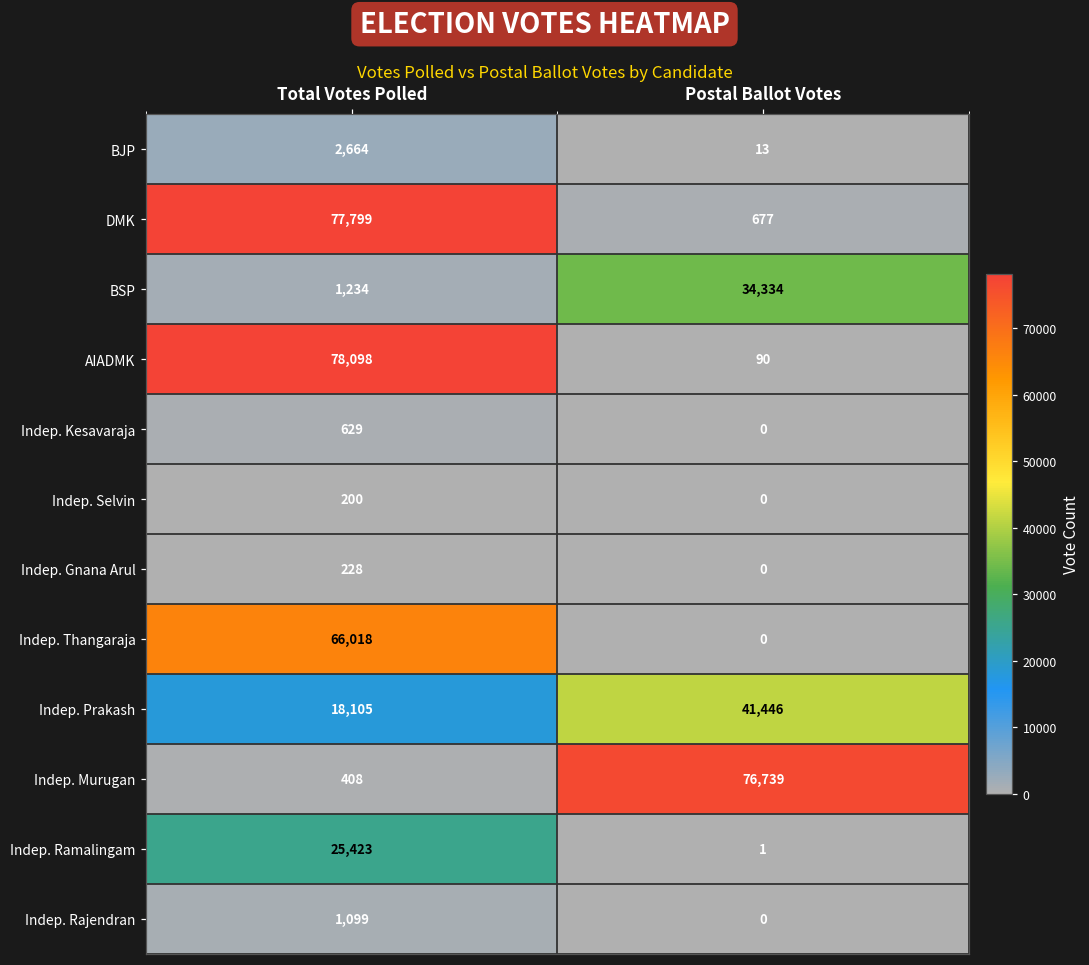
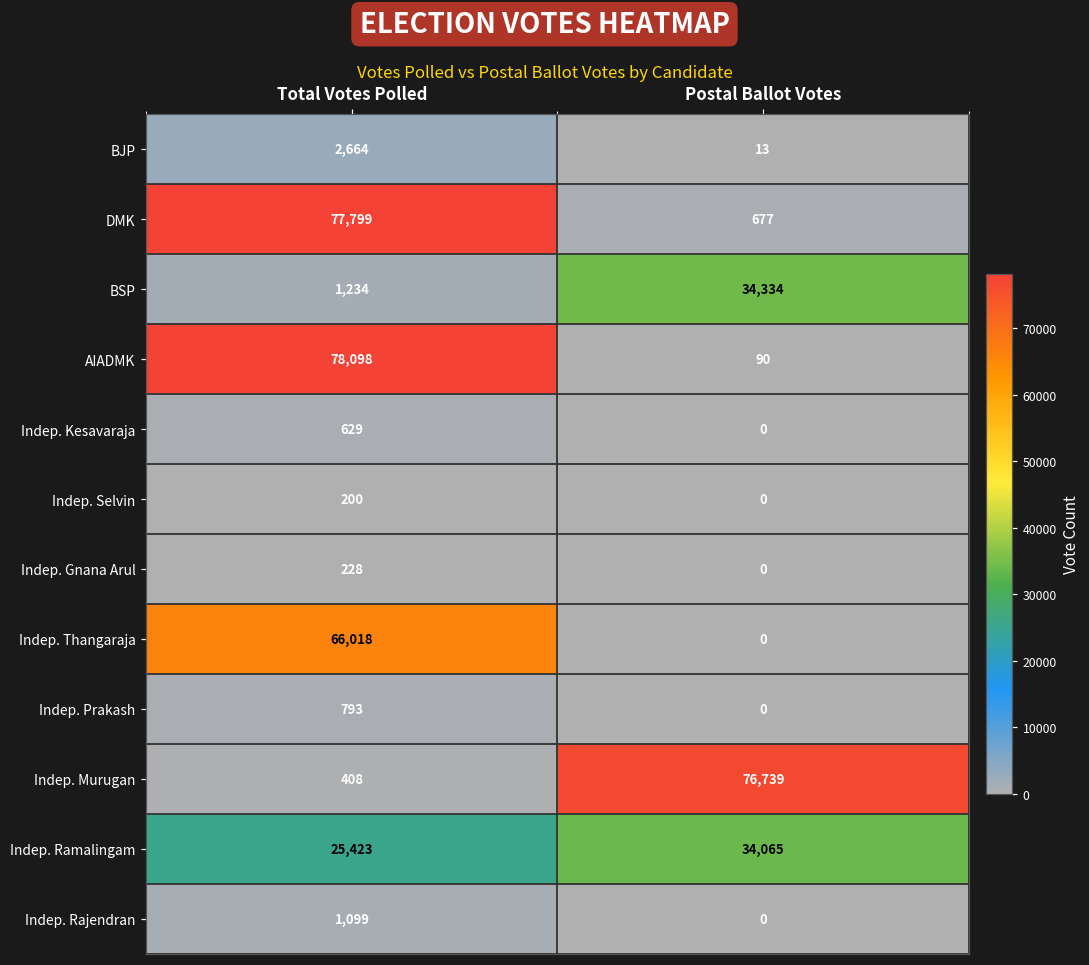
  {
    "BJP": {
      "Total Votes Polled": "2,664",
      "Postal Ballot Votes": "13"
    },
    "DMK": {
      "Total Votes Polled": "77,799",
      "Postal Ballot Votes": "677"
    },
    "BSP": {
      "Total Votes Polled": "1,234",
      "Postal Ballot Votes": "34,334"
    },
    "AIADMK": {
      "Total Votes Polled": "78,098",
      "Postal Ballot Votes": "90"
    },
    "Indep. Kesavaraja": {
      "Total Votes Polled": "629",
      "Postal Ballot Votes": "0"
    },
    "Indep. Selvin": {
      "Total Votes Polled": "200",
      "Postal Ballot Votes": "0"
    },
    "Indep. Gnana Arul": {
      "Total Votes Polled": "228",
      "Postal Ballot Votes": "0"
    },
    "Indep. Thangaraja": {
      "Total Votes Polled": "66,018",
      "Postal Ballot Votes": "0"
    },
    "Indep. Prakash": {
-     "Total Votes Polled": "18,105",
-     "Postal Ballot Votes": "41,446"
+     "Total Votes Polled": "793",
+     "Postal Ballot Votes": "0"
    },
    "Indep. Murugan": {
      "Total Votes Polled": "408",
      "Postal Ballot Votes": "76,739"
    },
    "Indep. Ramalingam": {
      "Total Votes Polled": "25,423",
-     "Postal Ballot Votes": "1"
+     "Postal Ballot Votes": "34,065"
    },
    "Indep. Rajendran": {
      "Total Votes Polled": "1,099",
      "Postal Ballot Votes": "0"
    }
  }
